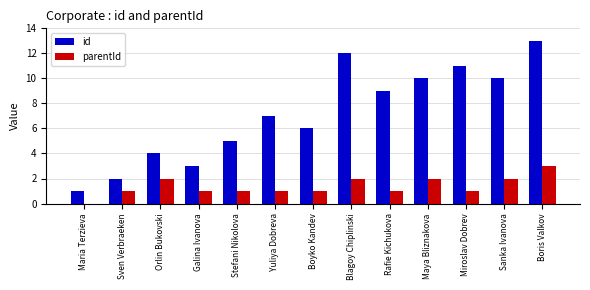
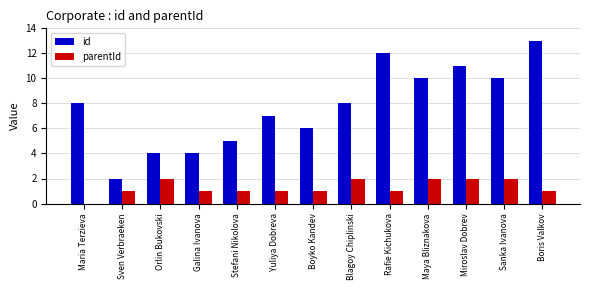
  {
    "id": {
-     "Maria Terzieva": 1,
+     "Maria Terzieva": 8,
      "Sven Verbraeken": 2,
      "Orlin Bukovski": 4,
-     "Galina Ivanova": 3,
+     "Galina Ivanova": 4,
      "Stefani Nikolova": 5,
      "Yuliya Dobreva": 7,
      "Boyko Kandev": 6,
-     "Blagoy Chiplinski": 12,
-     "Rafie Kichukova": 9,
+     "Blagoy Chiplinski": 8,
+     "Rafie Kichukova": 12,
      "Maya Bliznakova": 10,
      "Miroslav Dobrev": 11,
      "Sanka Ivanova": 10,
      "Boris Valkov": 13
    },
    "parentId": {
      "Maria Terzieva": 0,
      "Sven Verbraeken": 1,
      "Orlin Bukovski": 2,
      "Galina Ivanova": 1,
      "Stefani Nikolova": 1,
      "Yuliya Dobreva": 1,
      "Boyko Kandev": 1,
      "Blagoy Chiplinski": 2,
      "Rafie Kichukova": 1,
      "Maya Bliznakova": 2,
-     "Miroslav Dobrev": 1,
+     "Miroslav Dobrev": 2,
      "Sanka Ivanova": 2,
-     "Boris Valkov": 3
+     "Boris Valkov": 1
    }
  }
